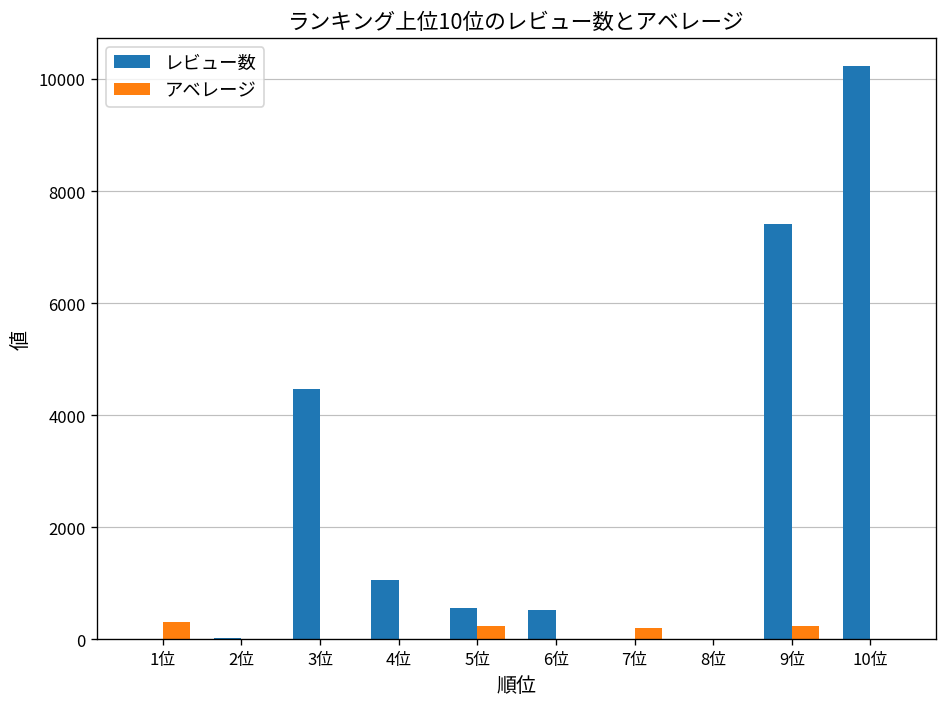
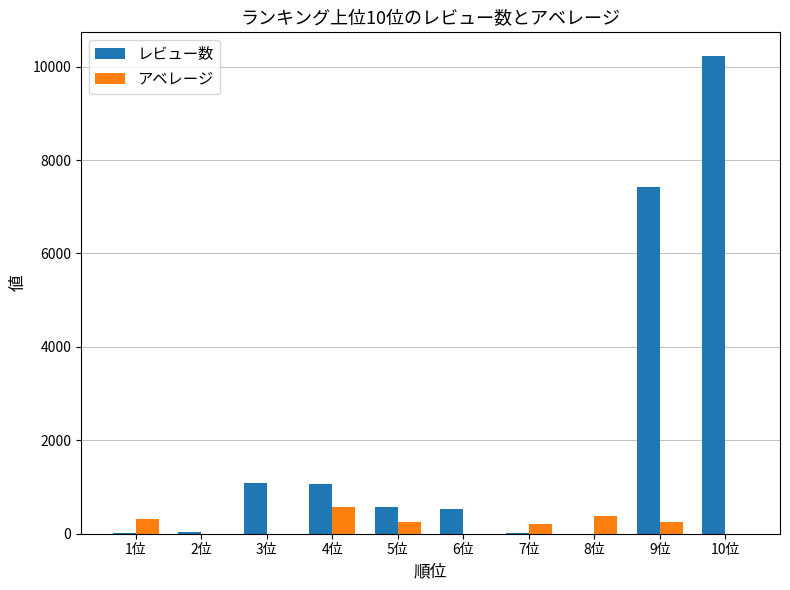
  {
    "レビュー数": {
-     "3位": 4500,
+     "3位": 1100,
      "4位": 1100,
      "5位": 600,
      "6位": 500,
      "9位": 7400,
      "10位": 10200
    },
    "アベレージ": {
      "1位": 300,
-     "4位": 0,
+     "4位": 600,
      "5位": 200,
      "7位": 200,
-     "8位": 0,
+     "8位": 400,
      "9位": 200
    }
  }
